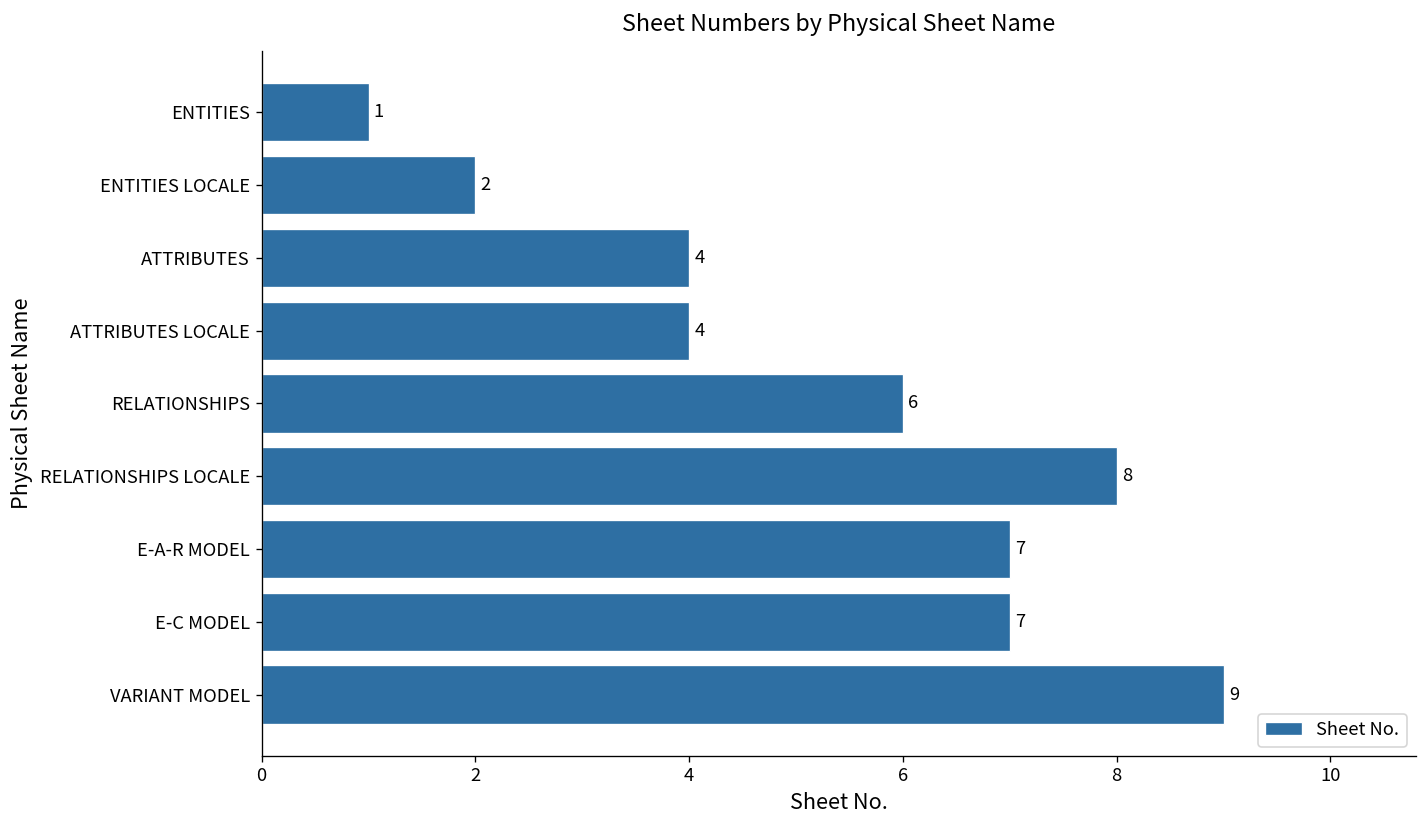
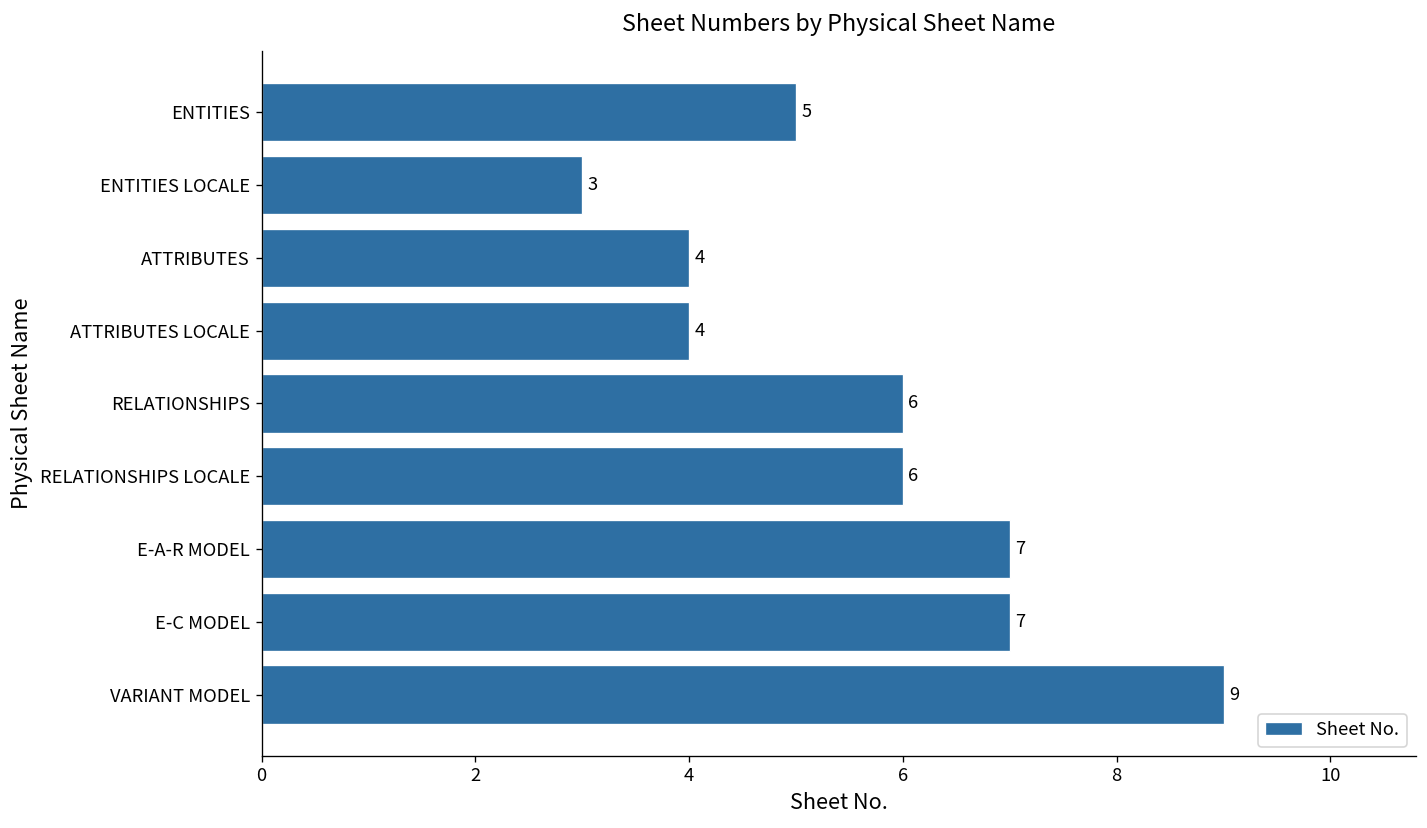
  {
-   "ENTITIES": 1,
-   "ENTITIES LOCALE": 2,
+   "ENTITIES": 5,
+   "ENTITIES LOCALE": 3,
    "ATTRIBUTES": 4,
    "ATTRIBUTES LOCALE": 4,
    "RELATIONSHIPS": 6,
-   "RELATIONSHIPS LOCALE": 8,
+   "RELATIONSHIPS LOCALE": 6,
    "E-A-R MODEL": 7,
    "E-C MODEL": 7,
    "VARIANT MODEL": 9
  }
